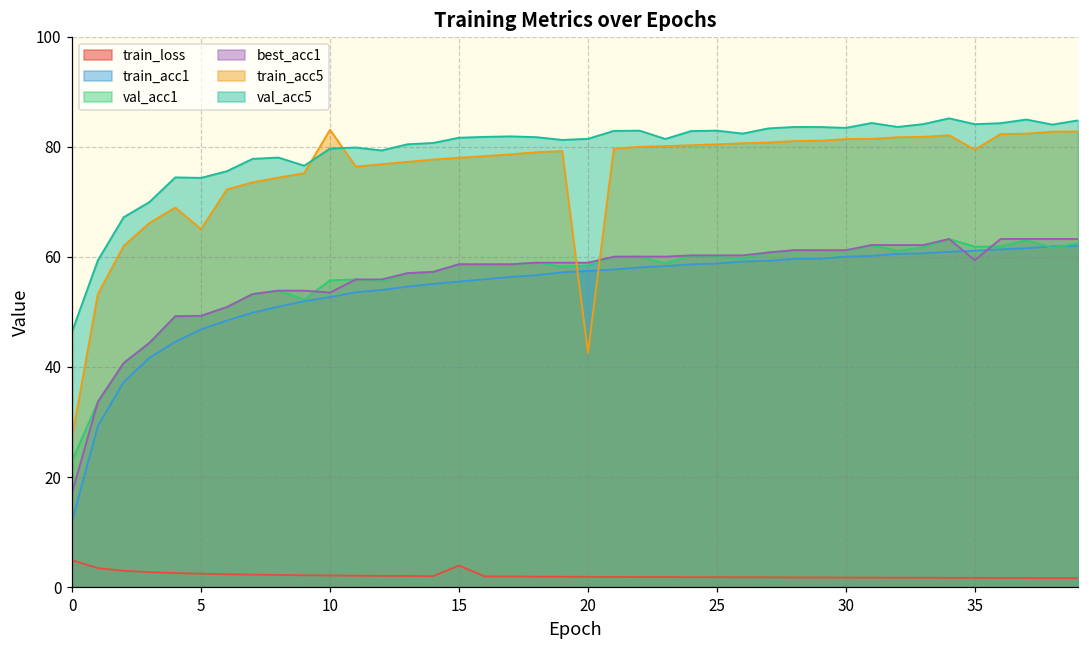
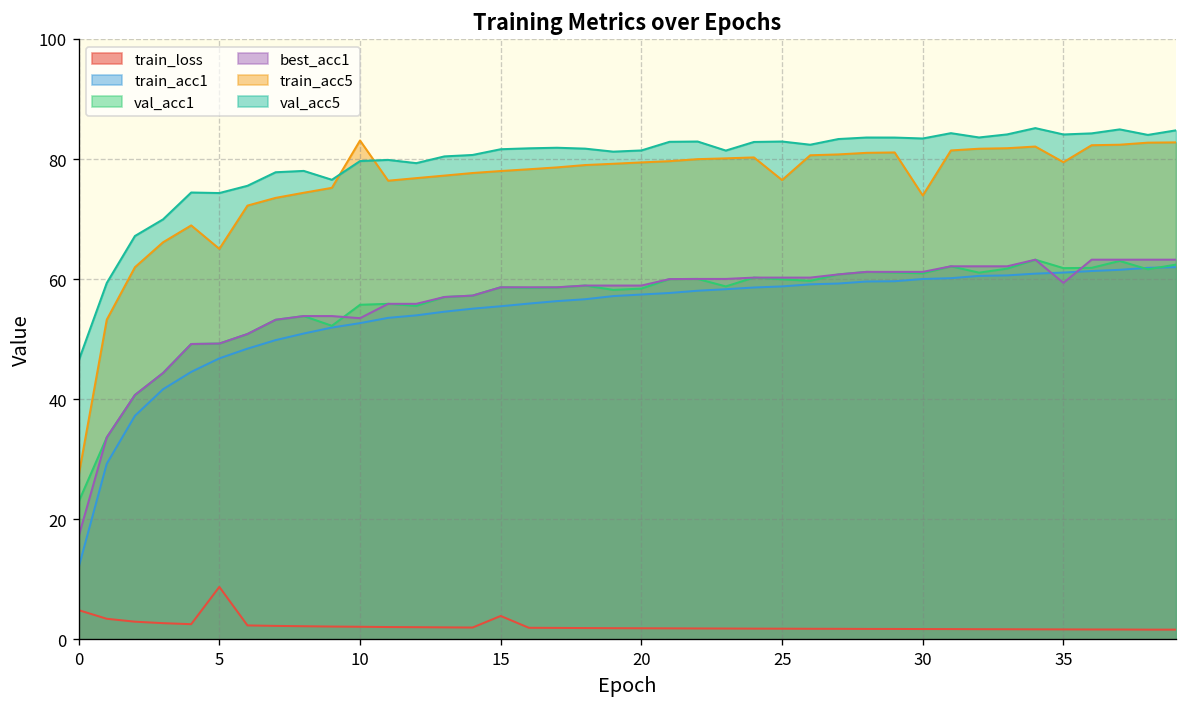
  {
    "train_loss": {
      "0": 5,
-     "5": 2,
+     "5": 9,
      "10": 2,
      "15": 4,
      "20": 2,
      "25": 2,
      "30": 2,
      "35": 2
    },
    "best_acc1": {
      "0": 17,
      "10": 54,
      "35": 59
    },
    "train_acc5": {
      "0": 27,
      "5": 65,
      "10": 83,
      "15": 78,
-     "20": 43,
-     "25": 80,
-     "30": 81,
+     "20": 79,
+     "25": 77,
+     "30": 74,
      "35": 79
    }
  }
